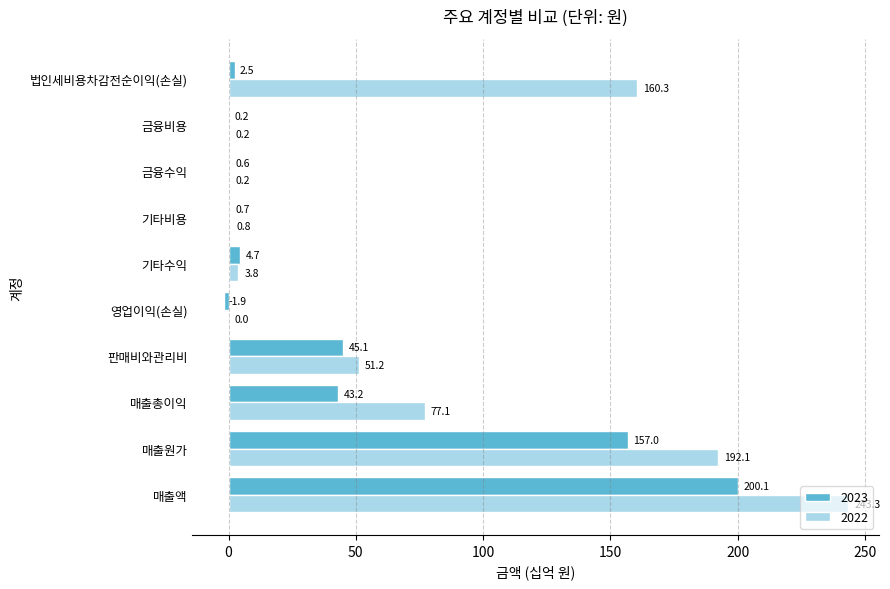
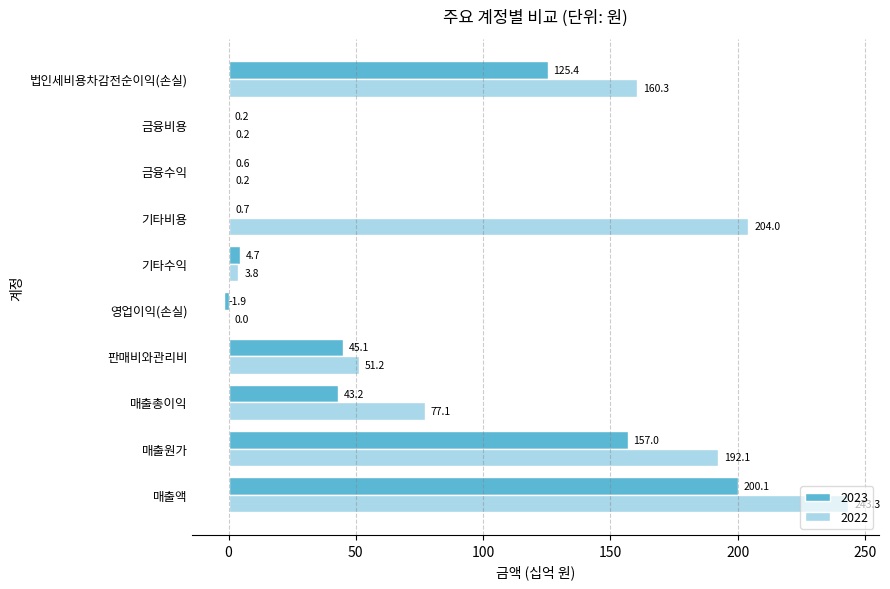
  {
    "2023": {
-     "법인세비용차감전순이익(손실)": 2.5,
+     "법인세비용차감전순이익(손실)": 125.4,
      "금융비용": 0.2,
      "금융수익": 0.6,
      "기타비용": 0.7,
      "기타수익": 4.7,
      "영업이익(손실)": -1.9,
      "판매비와관리비": 45.1,
      "매출총이익": 43.2,
      "매출원가": 157.0,
      "매출액": 200.1
    },
    "2022": {
      "법인세비용차감전순이익(손실)": 160.3,
      "금융비용": 0.2,
      "금융수익": 0.2,
-     "기타비용": 0.8,
+     "기타비용": 204.0,
      "기타수익": 3.8,
      "영업이익(손실)": 0.0,
      "판매비와관리비": 51.2,
      "매출총이익": 77.1,
      "매출원가": 192.1
    }
  }
